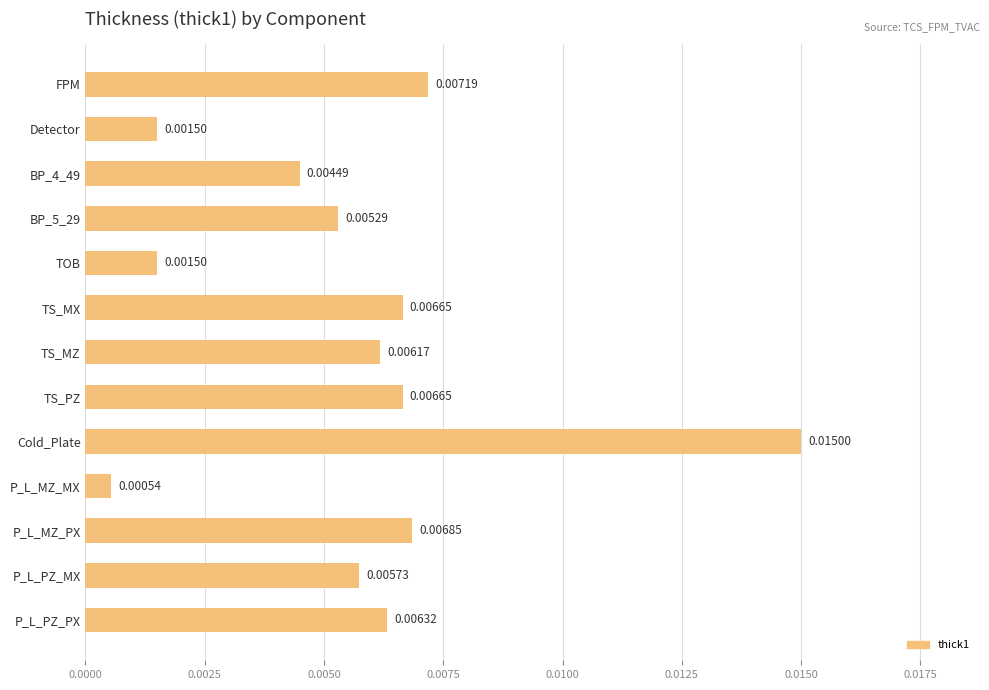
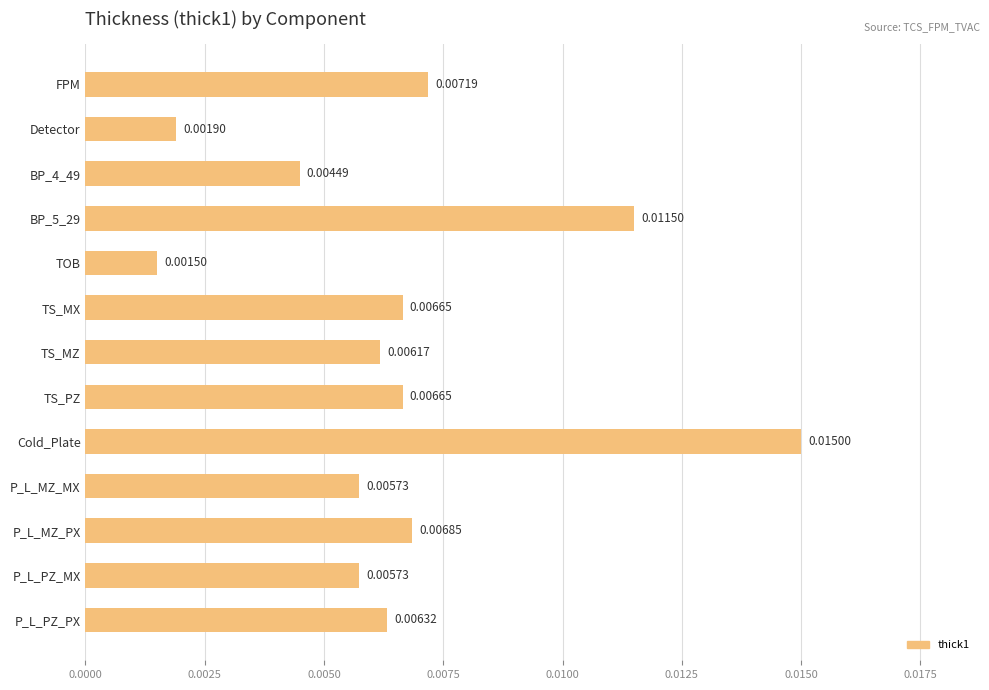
  {
    "FPM": 0.00719,
-   "Detector": 0.00150,
+   "Detector": 0.00190,
    "BP_4_49": 0.00449,
-   "BP_5_29": 0.00529,
+   "BP_5_29": 0.01150,
    "TOB": 0.00150,
    "TS_MX": 0.00665,
    "TS_MZ": 0.00617,
    "TS_PZ": 0.00665,
    "Cold_Plate": 0.01500,
-   "P_L_MZ_MX": 0.00054,
+   "P_L_MZ_MX": 0.00573,
    "P_L_MZ_PX": 0.00685,
    "P_L_PZ_MX": 0.00573,
    "P_L_PZ_PX": 0.00632
  }
